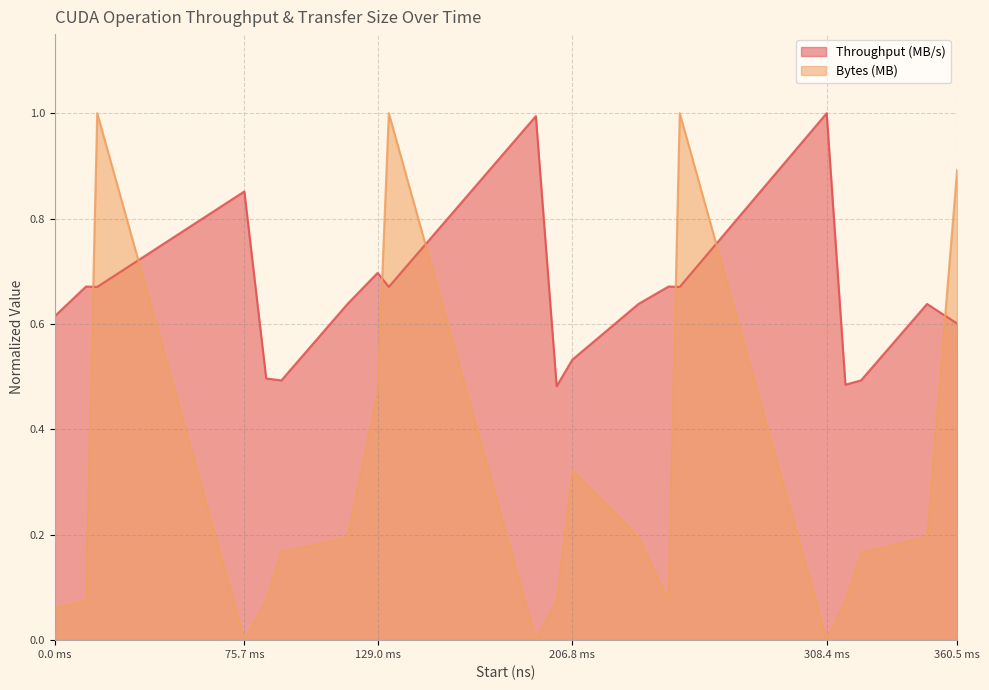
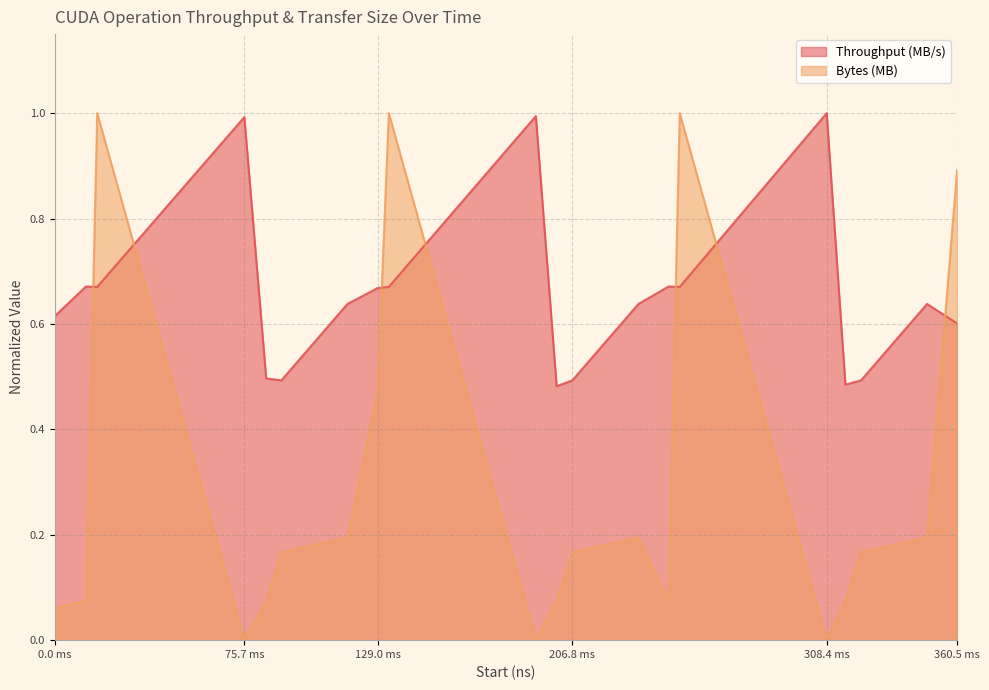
  {
    "Throughput (MB/s)": {
      "0.0 ms": 0.61,
-     "75.7 ms": 0.85,
-     "129.0 ms": 0.70,
-     "206.8 ms": 0.53,
+     "75.7 ms": 0.99,
+     "129.0 ms": 0.67,
+     "206.8 ms": 0.49,
      "308.4 ms": 1.00,
      "360.5 ms": 0.60
    },
    "Bytes (MB)": {
      "0.0 ms": 0.06,
      "75.7 ms": 0.00,
      "129.0 ms": 0.47,
-     "206.8 ms": 0.32,
+     "206.8 ms": 0.17,
      "308.4 ms": 0.00,
      "360.5 ms": 0.89
    }
  }
